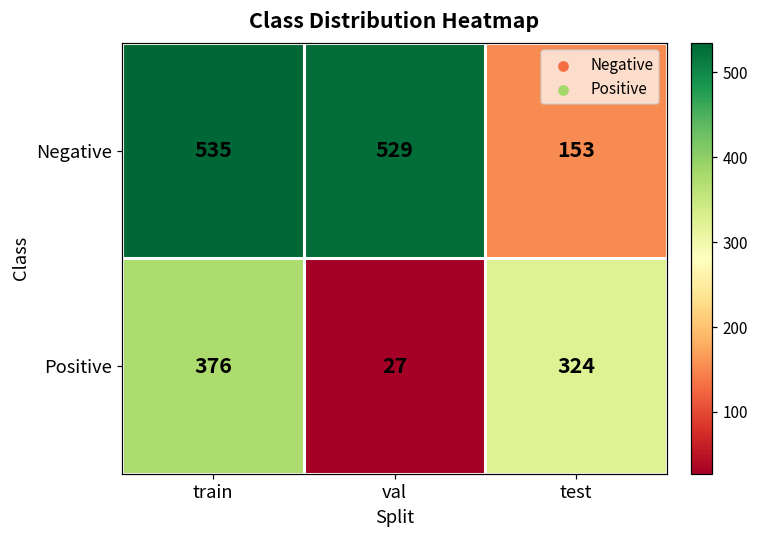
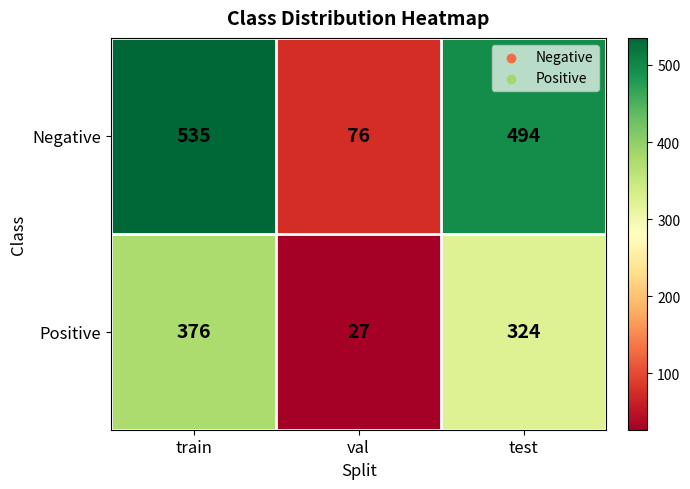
  {
    "Negative": {
      "train": 535,
-     "val": 529,
-     "test": 153
+     "val": 76,
+     "test": 494
    },
    "Positive": {
      "train": 376,
      "val": 27,
      "test": 324
    }
  }
